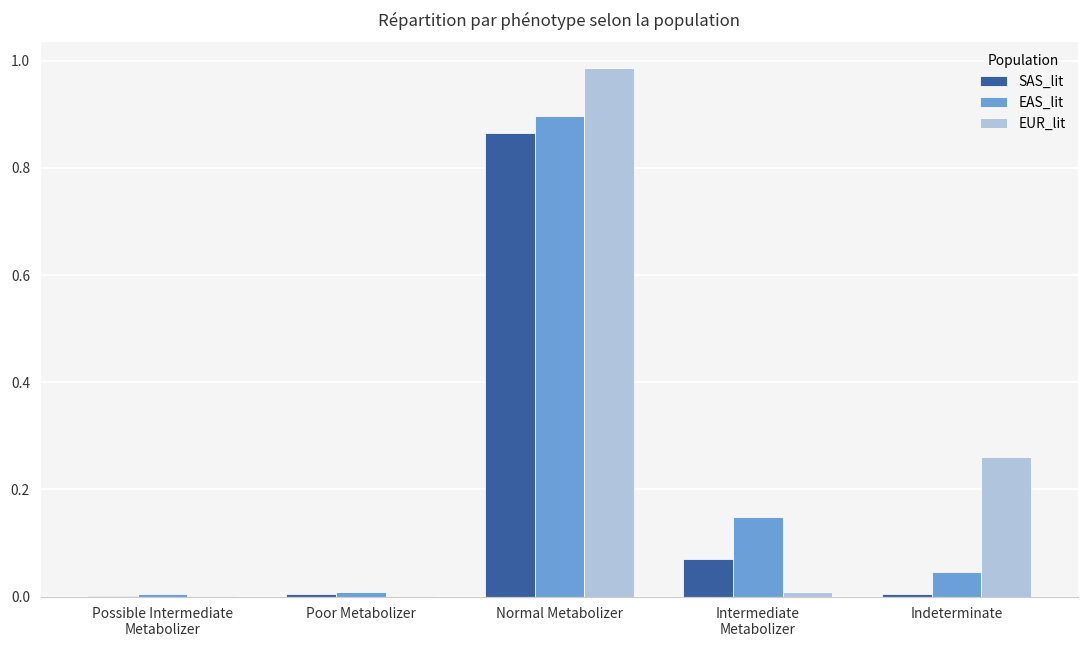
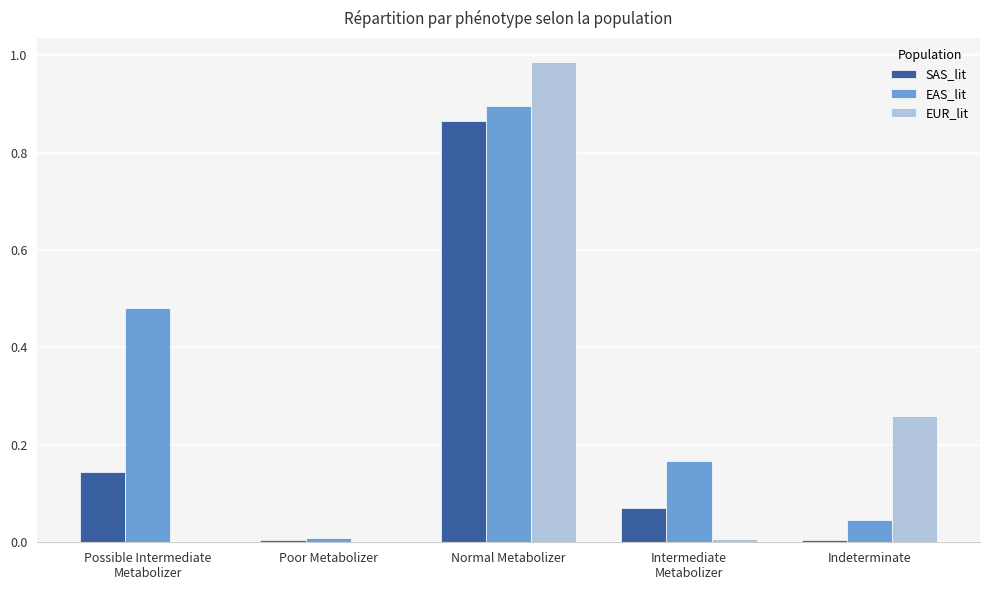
  {
    "SAS_lit": {
-     "Possible Intermediate Metabolizer": 0.00,
+     "Possible Intermediate Metabolizer": 0.14,
      "Normal Metabolizer": 0.86,
      "Intermediate Metabolizer": 0.07
    },
    "EAS_lit": {
-     "Possible Intermediate Metabolizer": 0.00,
+     "Possible Intermediate Metabolizer": 0.48,
      "Poor Metabolizer": 0.01,
      "Normal Metabolizer": 0.90,
-     "Intermediate Metabolizer": 0.15,
+     "Intermediate Metabolizer": 0.17,
      "Indeterminate": 0.05
    },
    "EUR_lit": {
      "Normal Metabolizer": 0.99,
      "Intermediate Metabolizer": 0.01,
      "Indeterminate": 0.26
    }
  }
